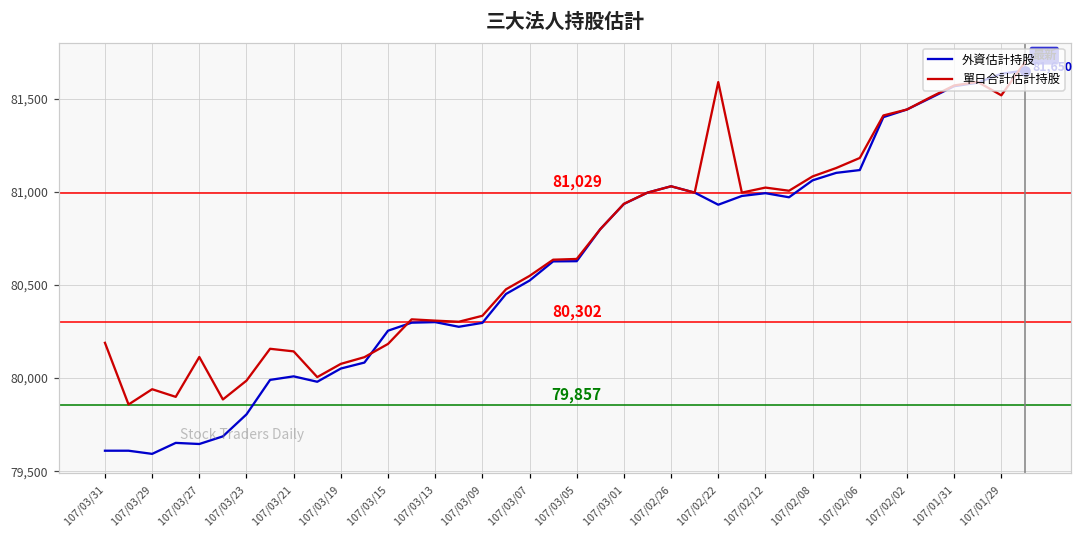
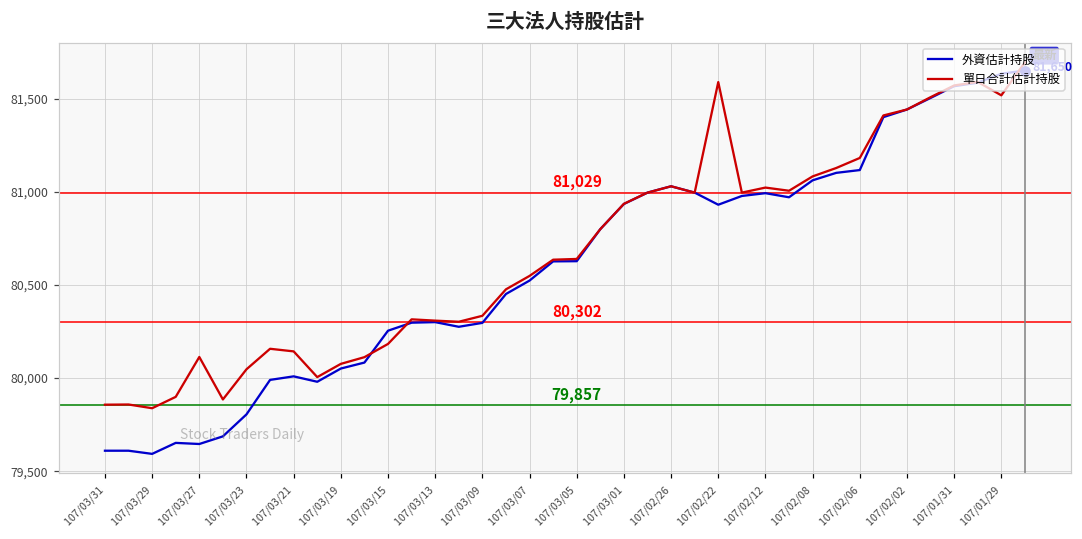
  {
    "單日合計估計持股": {
-     "107/03/31": "80,190",
-     "107/03/29": "79,940",
+     "107/03/31": "79,860",
+     "107/03/29": "79,840",
      "107/03/27": "80,110",
-     "107/03/23": "79,990",
+     "107/03/23": "80,050",
      "107/03/21": "80,140",
      "107/03/19": "80,080",
      "107/03/15": "80,180",
      "107/03/09": "80,330",
      "107/03/07": "80,550",
      "107/02/22": "81,590",
      "107/02/12": "81,020",
      "107/02/08": "81,080",
      "107/02/06": "81,180",
      "107/01/29": "81,520"
    }
  }
